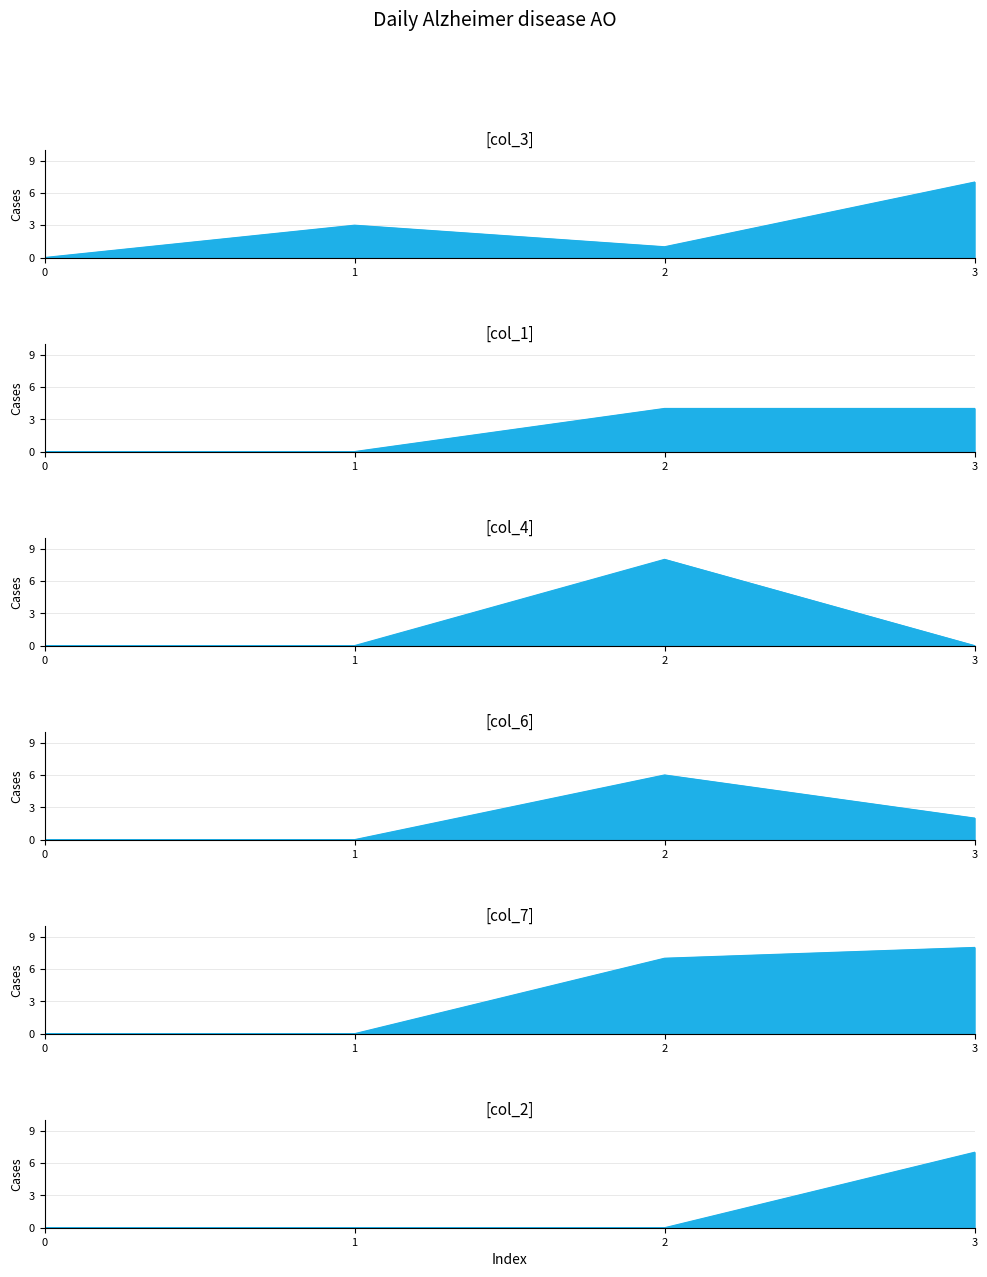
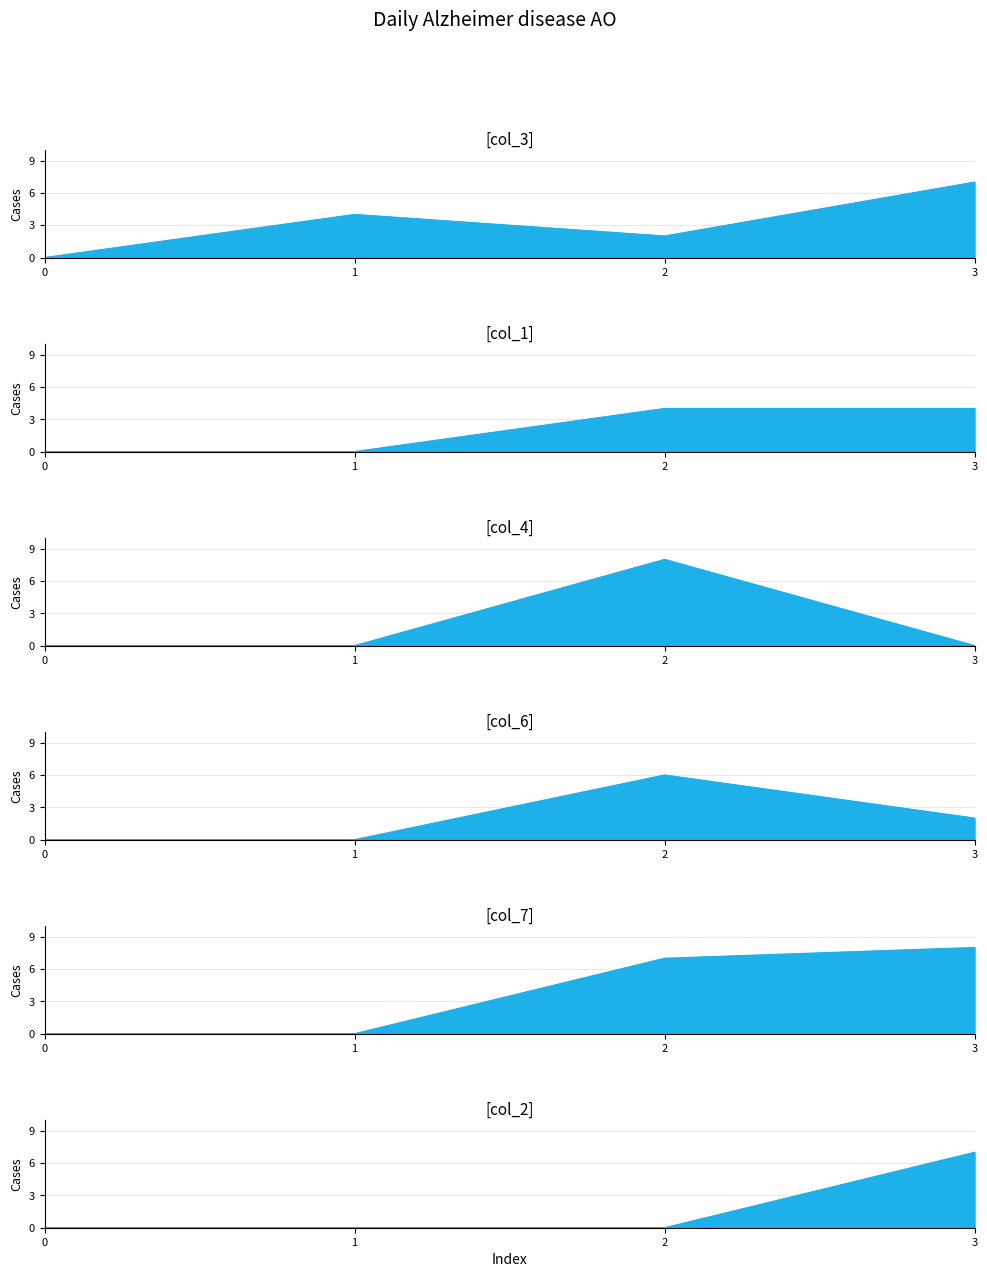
  {
    "[col_3]": {
      "0": 0,
-     "1": 3,
-     "2": 1,
+     "1": 4,
+     "2": 2,
      "3": 7
    },
    "[col_1]": {
      "0": 0.0,
      "1": 0.0,
      "2": 4.0,
      "3": 4.0
    },
    "[col_4]": {
      "0": 0.0,
      "1": 0.0,
      "2": 8.0,
      "3": 0.0
    },
    "[col_6]": {
      "0": 0.0,
      "1": 0.0,
      "2": 6.0,
      "3": 2.0
    },
    "[col_7]": {
      "0": 0.0,
      "1": 0.0,
      "2": 7.0,
      "3": 8.0
    },
    "[col_2]": {
      "0": 0.0,
      "1": 0.0,
      "2": 0.0,
      "3": 7.0
    }
  }
